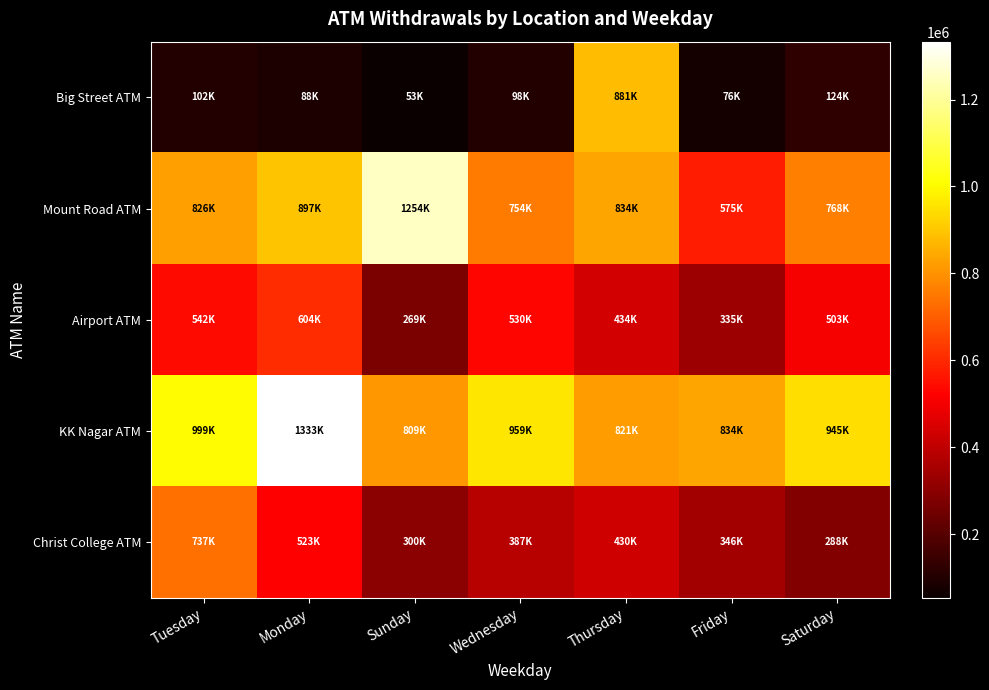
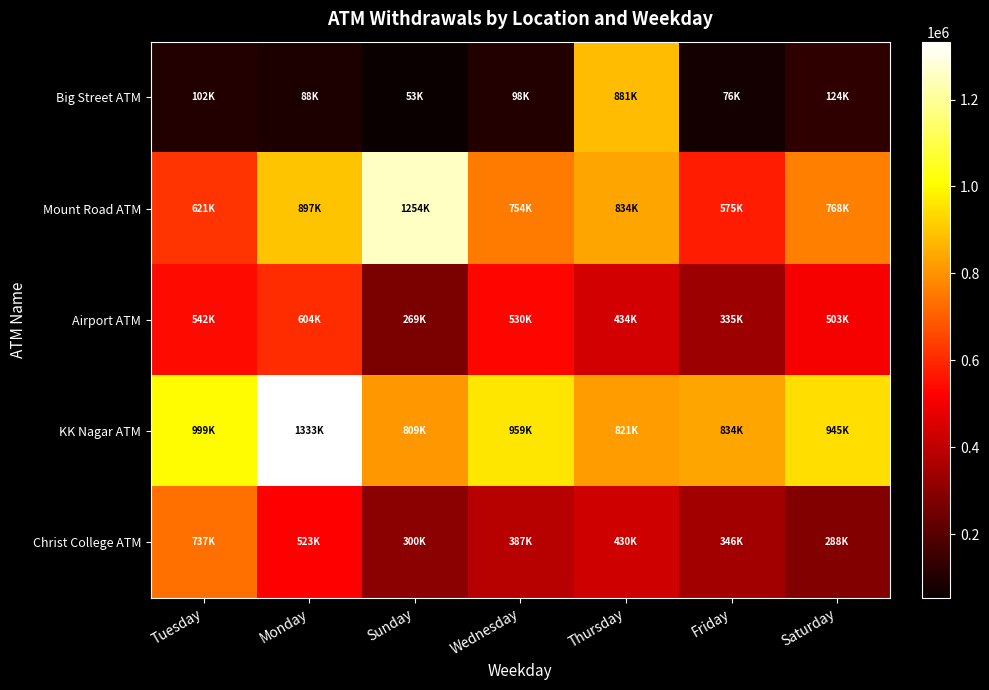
  {
    "Big Street ATM": {
      "Tuesday": "102K",
      "Monday": "88K",
      "Sunday": "53K",
      "Wednesday": "98K",
      "Thursday": "881K",
      "Friday": "76K",
      "Saturday": "124K"
    },
    "Mount Road ATM": {
-     "Tuesday": "826K",
+     "Tuesday": "621K",
      "Monday": "897K",
      "Sunday": "1254K",
      "Wednesday": "754K",
      "Thursday": "834K",
      "Friday": "575K",
      "Saturday": "768K"
    },
    "Airport ATM": {
      "Tuesday": "542K",
      "Monday": "604K",
      "Sunday": "269K",
      "Wednesday": "530K",
      "Thursday": "434K",
      "Friday": "335K",
      "Saturday": "503K"
    },
    "KK Nagar ATM": {
      "Tuesday": "999K",
      "Monday": "1333K",
      "Sunday": "809K",
      "Wednesday": "959K",
      "Thursday": "821K",
      "Friday": "834K",
      "Saturday": "945K"
    },
    "Christ College ATM": {
      "Tuesday": "737K",
      "Monday": "523K",
      "Sunday": "300K",
      "Wednesday": "387K",
      "Thursday": "430K",
      "Friday": "346K",
      "Saturday": "288K"
    }
  }
